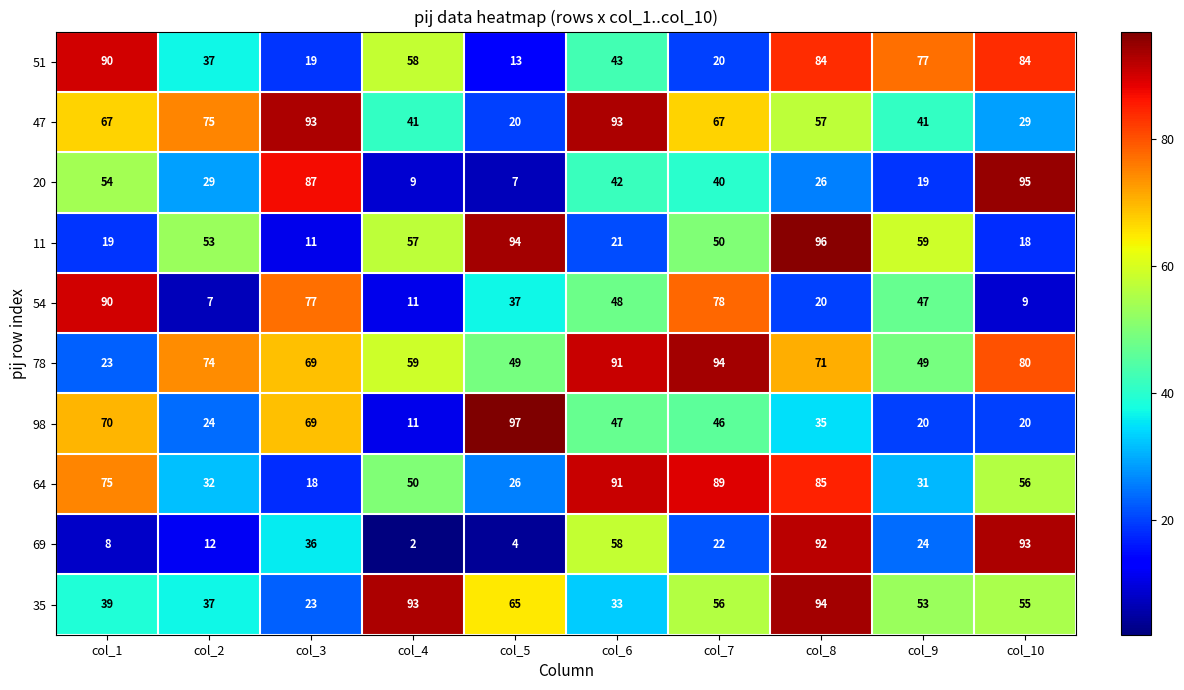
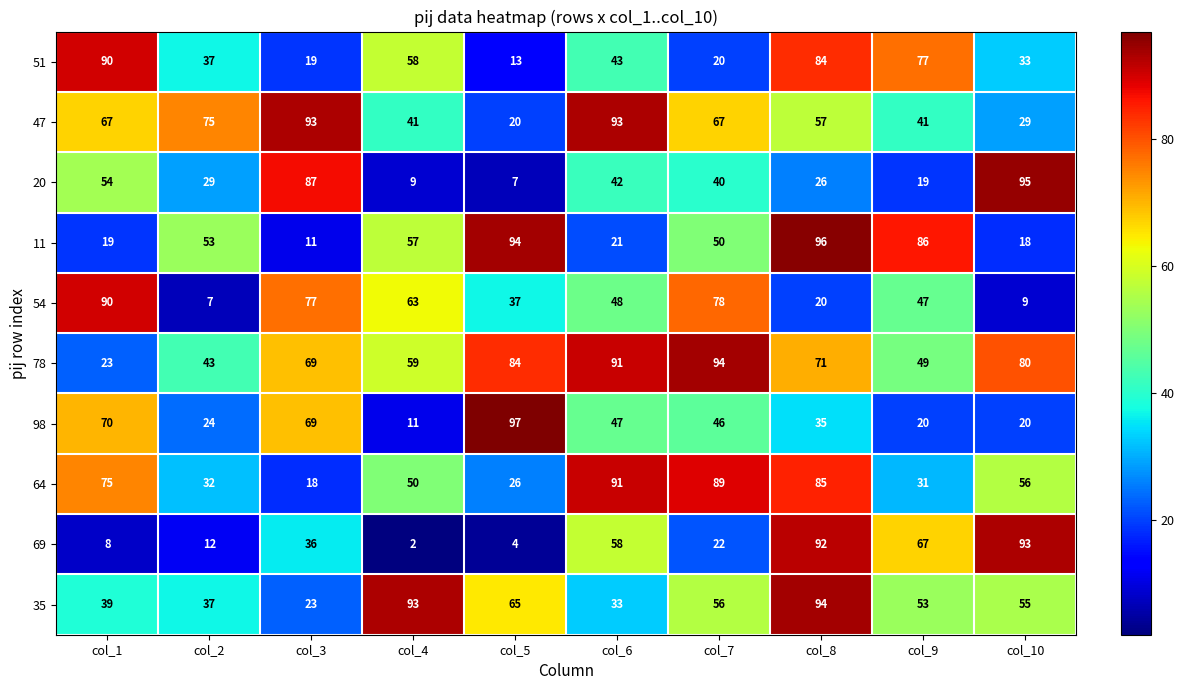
  {
    "51": {
      "col_1": 90,
      "col_2": 37,
      "col_3": 19,
      "col_4": 58,
      "col_5": 13,
      "col_6": 43,
      "col_7": 20,
      "col_8": 84,
      "col_9": 77,
-     "col_10": 84
+     "col_10": 33
    },
    "47": {
      "col_1": 67,
      "col_2": 75,
      "col_3": 93,
      "col_4": 41,
      "col_5": 20,
      "col_6": 93,
      "col_7": 67,
      "col_8": 57,
      "col_9": 41,
      "col_10": 29
    },
    "20": {
      "col_1": 54,
      "col_2": 29,
      "col_3": 87,
      "col_4": 9,
      "col_5": 7,
      "col_6": 42,
      "col_7": 40,
      "col_8": 26,
      "col_9": 19,
      "col_10": 95
    },
    "11": {
      "col_1": 19,
      "col_2": 53,
      "col_3": 11,
      "col_4": 57,
      "col_5": 94,
      "col_6": 21,
      "col_7": 50,
      "col_8": 96,
-     "col_9": 59,
+     "col_9": 86,
      "col_10": 18
    },
    "54": {
      "col_1": 90,
      "col_2": 7,
      "col_3": 77,
-     "col_4": 11,
+     "col_4": 63,
      "col_5": 37,
      "col_6": 48,
      "col_7": 78,
      "col_8": 20,
      "col_9": 47,
      "col_10": 9
    },
    "78": {
      "col_1": 23,
-     "col_2": 74,
+     "col_2": 43,
      "col_3": 69,
      "col_4": 59,
-     "col_5": 49,
+     "col_5": 84,
      "col_6": 91,
      "col_7": 94,
      "col_8": 71,
      "col_9": 49,
      "col_10": 80
    },
    "98": {
      "col_1": 70,
      "col_2": 24,
      "col_3": 69,
      "col_4": 11,
      "col_5": 97,
      "col_6": 47,
      "col_7": 46,
      "col_8": 35,
      "col_9": 20,
      "col_10": 20
    },
    "64": {
      "col_1": 75,
      "col_2": 32,
      "col_3": 18,
      "col_4": 50,
      "col_5": 26,
      "col_6": 91,
      "col_7": 89,
      "col_8": 85,
      "col_9": 31,
      "col_10": 56
    },
    "69": {
      "col_1": 8,
      "col_2": 12,
      "col_3": 36,
      "col_4": 2,
      "col_5": 4,
      "col_6": 58,
      "col_7": 22,
      "col_8": 92,
-     "col_9": 24,
+     "col_9": 67,
      "col_10": 93
    },
    "35": {
      "col_1": 39,
      "col_2": 37,
      "col_3": 23,
      "col_4": 93,
      "col_5": 65,
      "col_6": 33,
      "col_7": 56,
      "col_8": 94,
      "col_9": 53,
      "col_10": 55
    }
  }
